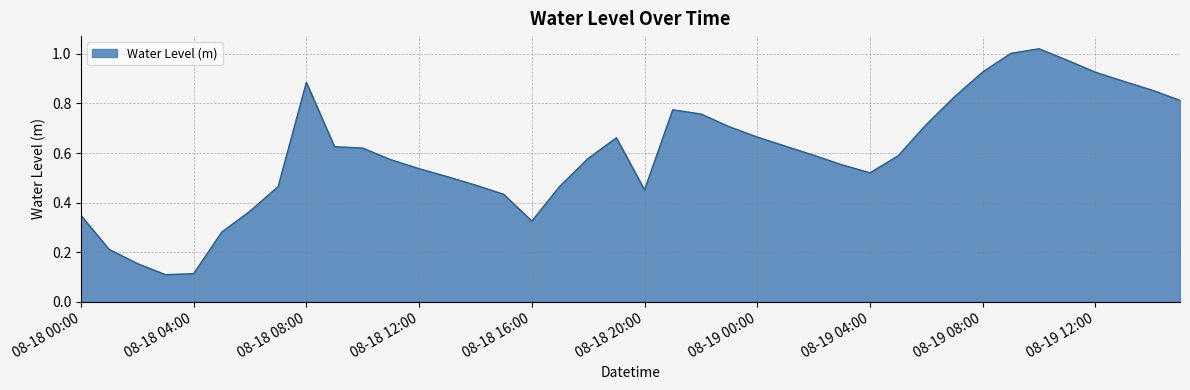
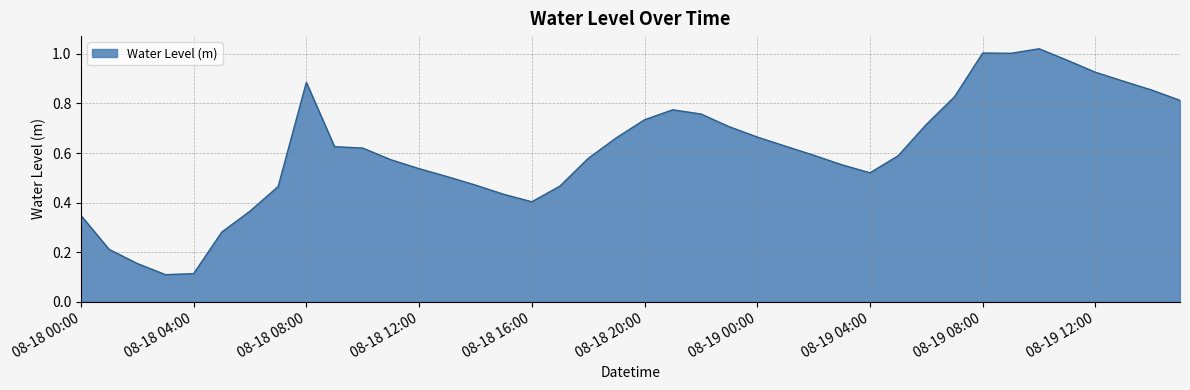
  {
    "08-18 00:00": 0.35,
    "08-18 04:00": 0.11,
    "08-18 08:00": 0.88,
    "08-18 12:00": 0.54,
-   "08-18 16:00": 0.33,
-   "08-18 20:00": 0.45,
+   "08-18 16:00": 0.40,
+   "08-18 20:00": 0.73,
    "08-19 00:00": 0.66,
    "08-19 04:00": 0.52,
-   "08-19 08:00": 0.93,
+   "08-19 08:00": 1.00,
    "08-19 12:00": 0.93
  }
